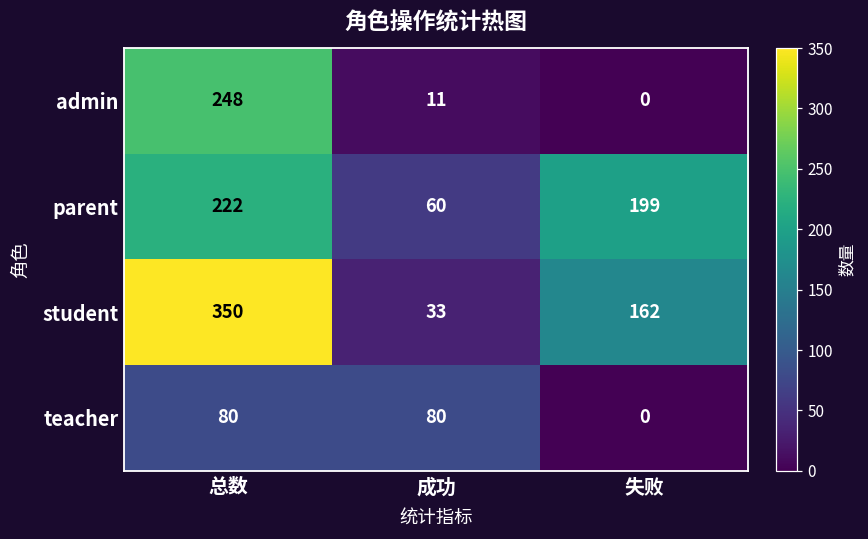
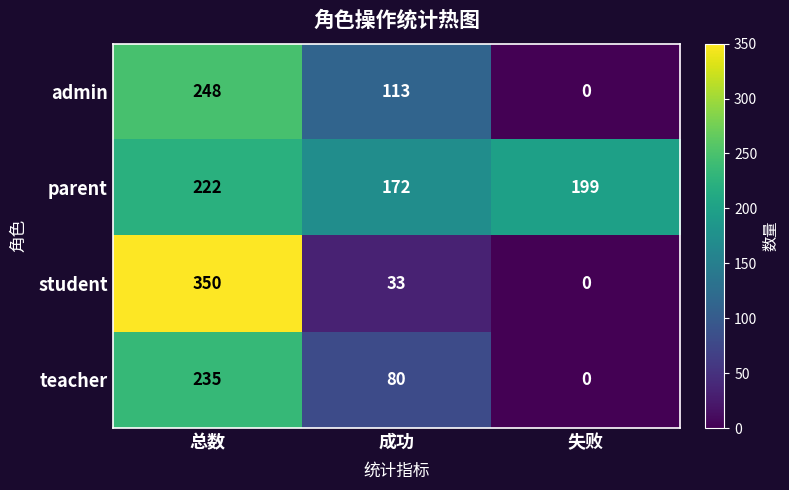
  {
    "admin": {
      "总数": 248,
-     "成功": 11,
+     "成功": 113,
      "失败": 0
    },
    "parent": {
      "总数": 222,
-     "成功": 60,
+     "成功": 172,
      "失败": 199
    },
    "student": {
      "总数": 350,
      "成功": 33,
-     "失败": 162
+     "失败": 0
    },
    "teacher": {
-     "总数": 80,
+     "总数": 235,
      "成功": 80,
      "失败": 0
    }
  }
